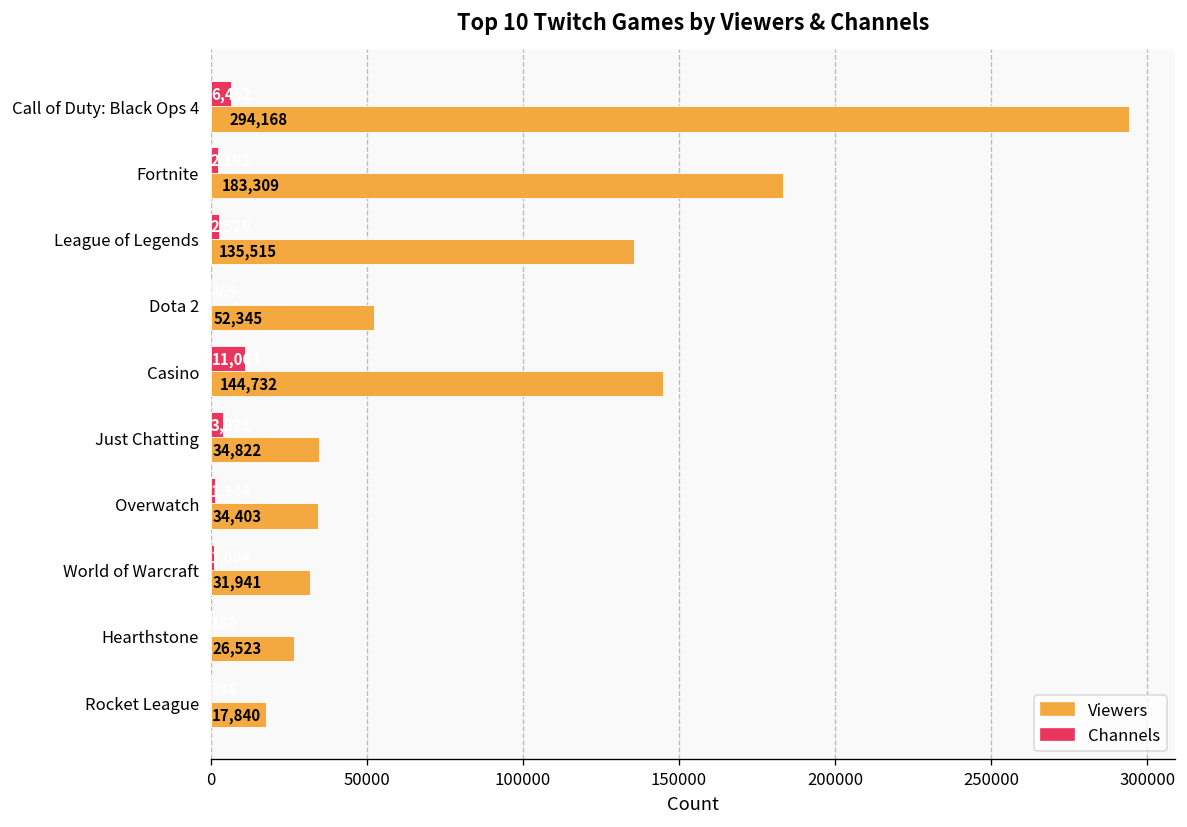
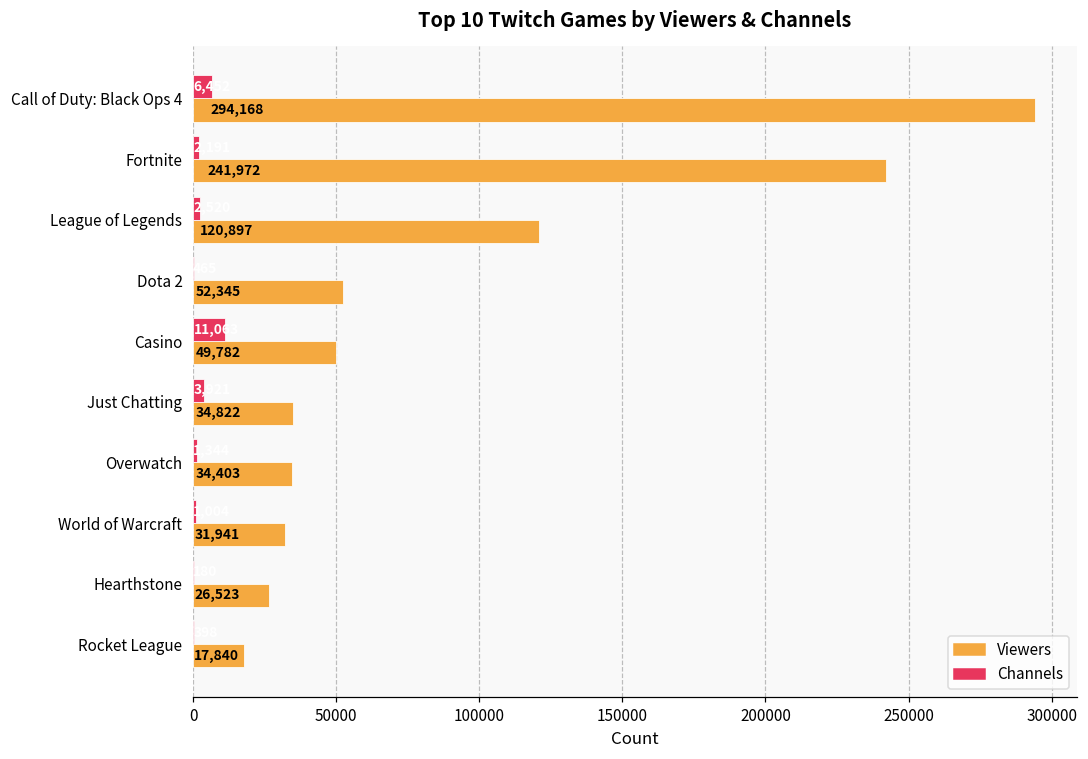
  {
    "Viewers": {
      "Call of Duty: Black Ops 4": "294,168",
-     "Fortnite": "183,309",
-     "League of Legends": "135,515",
+     "Fortnite": "241,972",
+     "League of Legends": "120,897",
      "Dota 2": "52,345",
-     "Casino": "144,732",
+     "Casino": "49,782",
      "Just Chatting": "34,822",
      "Overwatch": "34,403",
      "World of Warcraft": "31,941",
      "Hearthstone": "26,523",
      "Rocket League": "17,840"
    },
    "Channels": {
      "Casino": "11,063"
    }
  }
